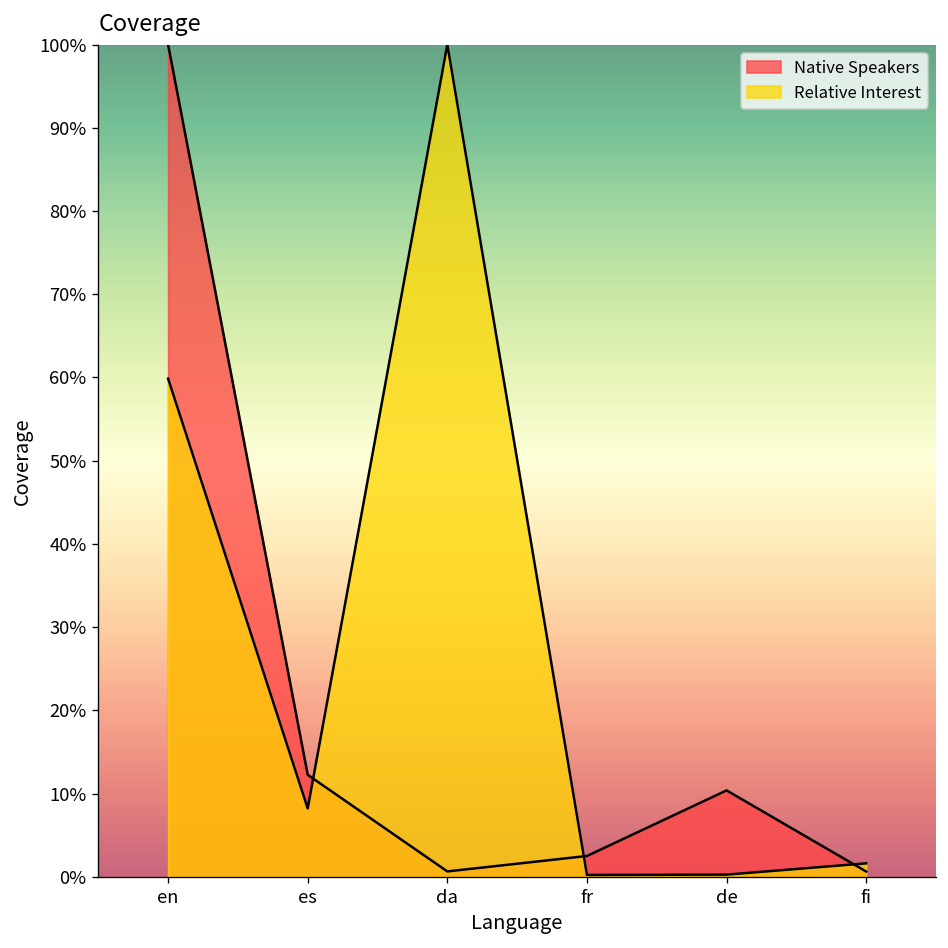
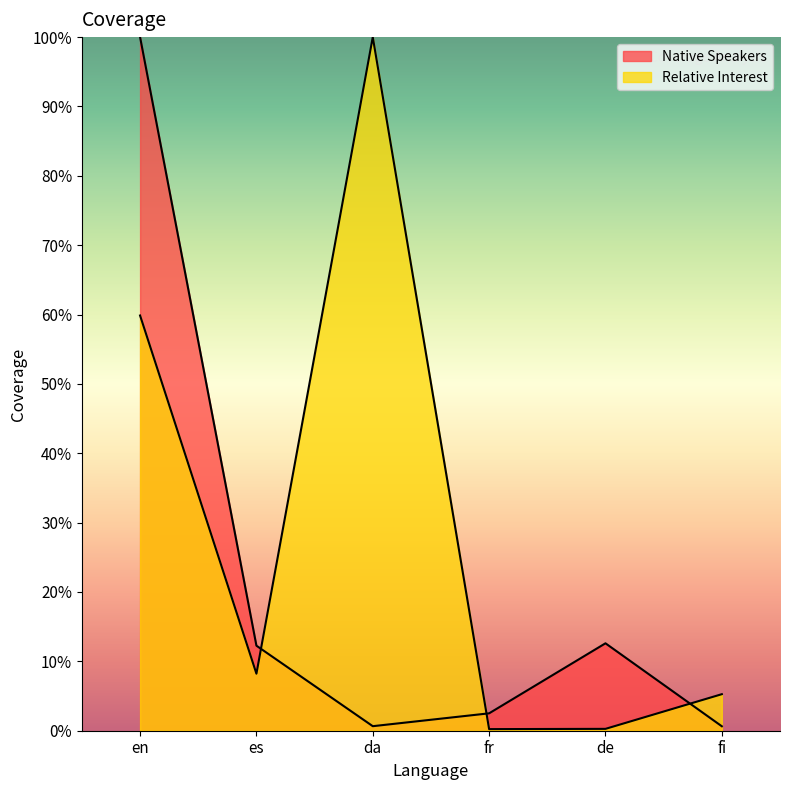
  {
    "Native Speakers": {
      "en": "100%",
      "es": "12%",
      "da": "1%",
      "fr": "3%",
-     "de": "10%",
+     "de": "13%",
      "fi": "1%"
    },
    "Relative Interest": {
      "en": "60%",
      "es": "8%",
      "da": "100%",
      "fr": "0%",
      "de": "0%",
-     "fi": "2%"
+     "fi": "5%"
    }
  }
